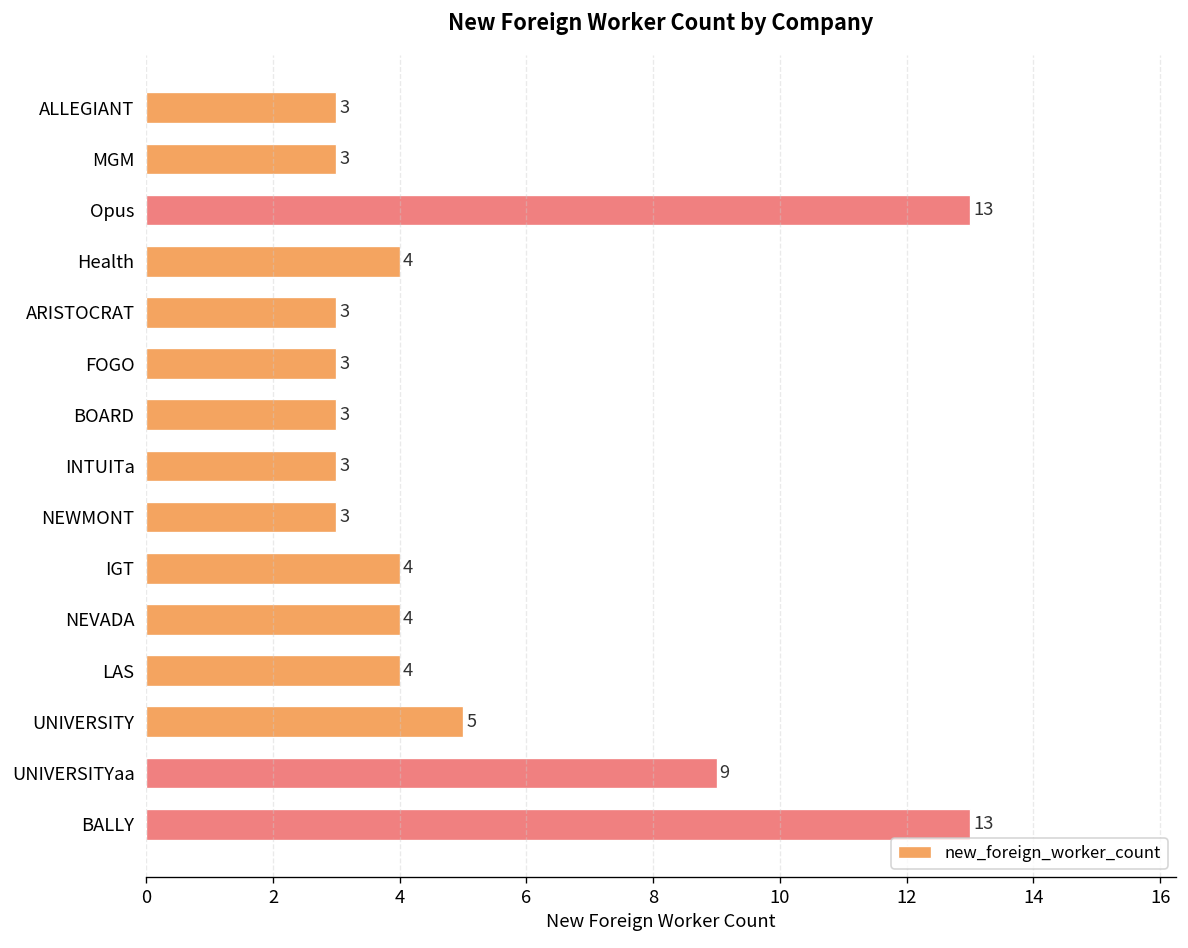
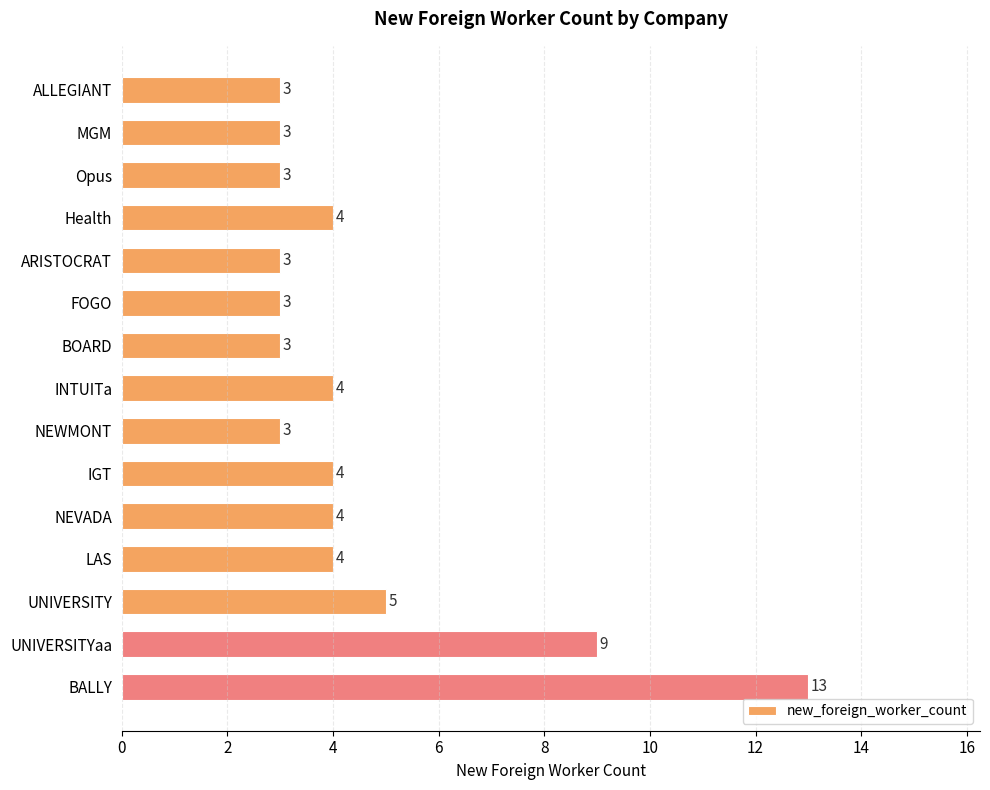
  {
    "ALLEGIANT": 3,
    "MGM": 3,
-   "Opus": 13,
+   "Opus": 3,
    "Health": 4,
    "ARISTOCRAT": 3,
    "FOGO": 3,
    "BOARD": 3,
-   "INTUITa": 3,
+   "INTUITa": 4,
    "NEWMONT": 3,
    "IGT": 4,
    "NEVADA": 4,
    "LAS": 4,
    "UNIVERSITY": 5,
    "UNIVERSITYaa": 9,
    "BALLY": 13
  }
